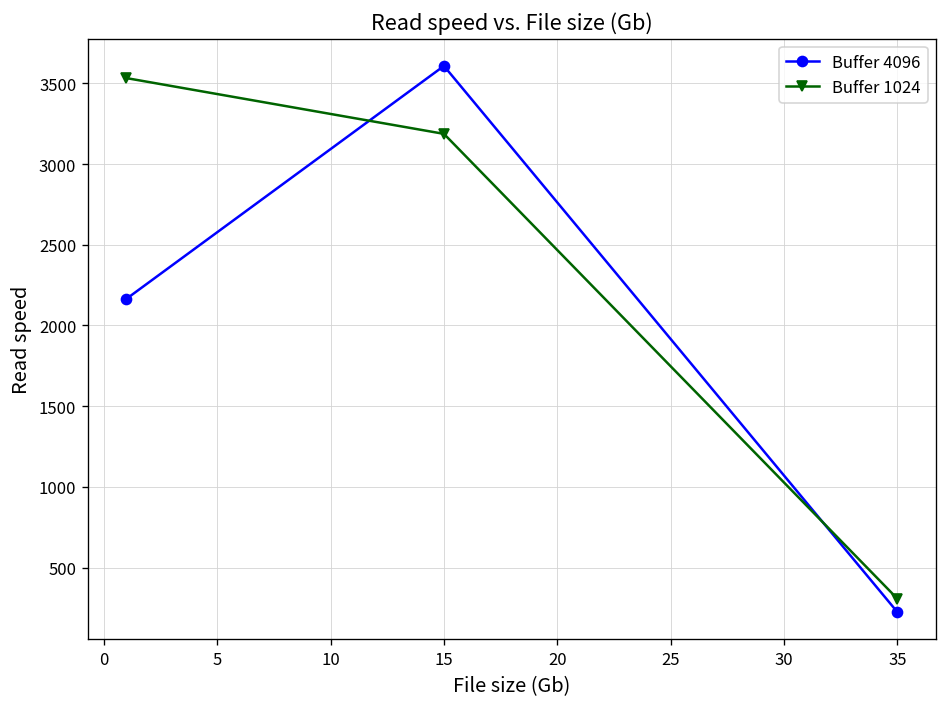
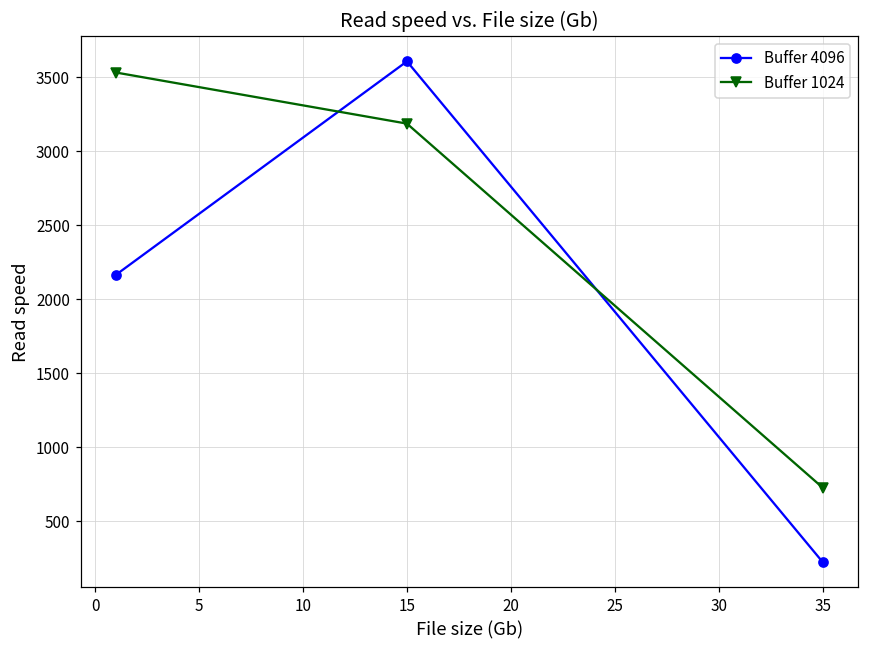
  {
    "Buffer 4096": {
      "15": 3610,
      "35": 220
    },
    "Buffer 1024": {
      "15": 3190,
-     "35": 310
+     "35": 730
    }
  }
